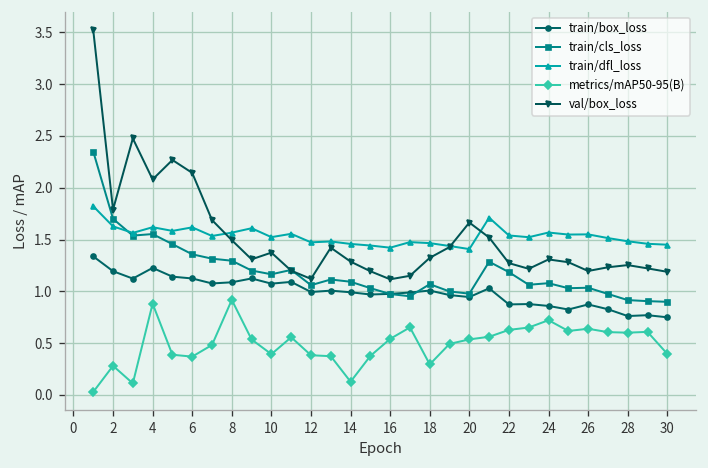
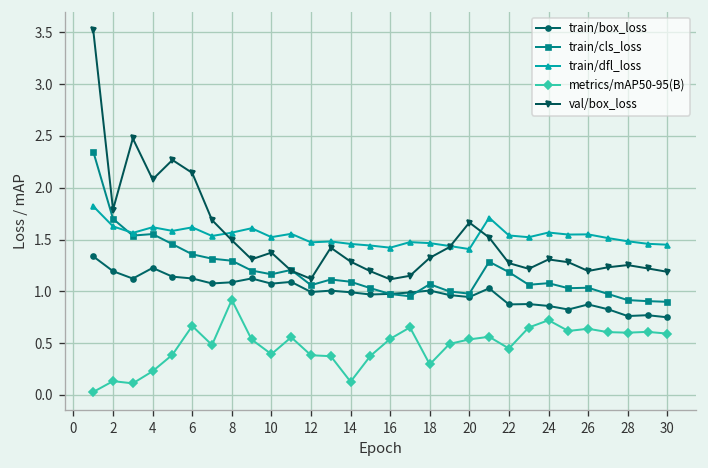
  {
    "metrics/mAP50-95(B)": {
-     "2": 0.3,
-     "4": 0.9,
-     "6": 0.4,
+     "2": 0.1,
+     "4": 0.2,
+     "6": 0.7,
      "8": 0.9,
      "10": 0.4,
      "12": 0.4,
      "14": 0.1,
      "16": 0.5,
      "18": 0.3,
      "20": 0.5,
-     "22": 0.6,
+     "22": 0.4,
      "24": 0.7,
      "26": 0.6,
      "28": 0.6,
-     "30": 0.4
+     "30": 0.6
    }
  }
